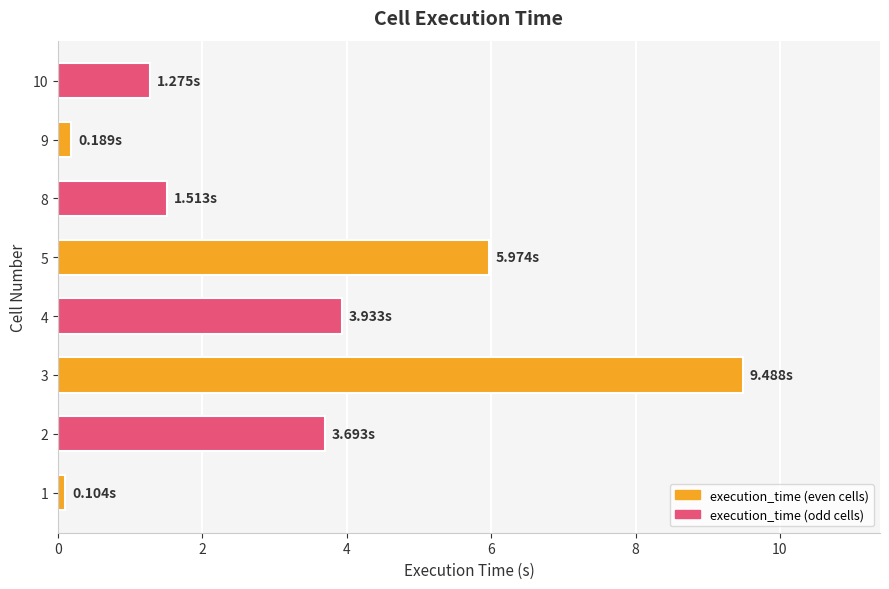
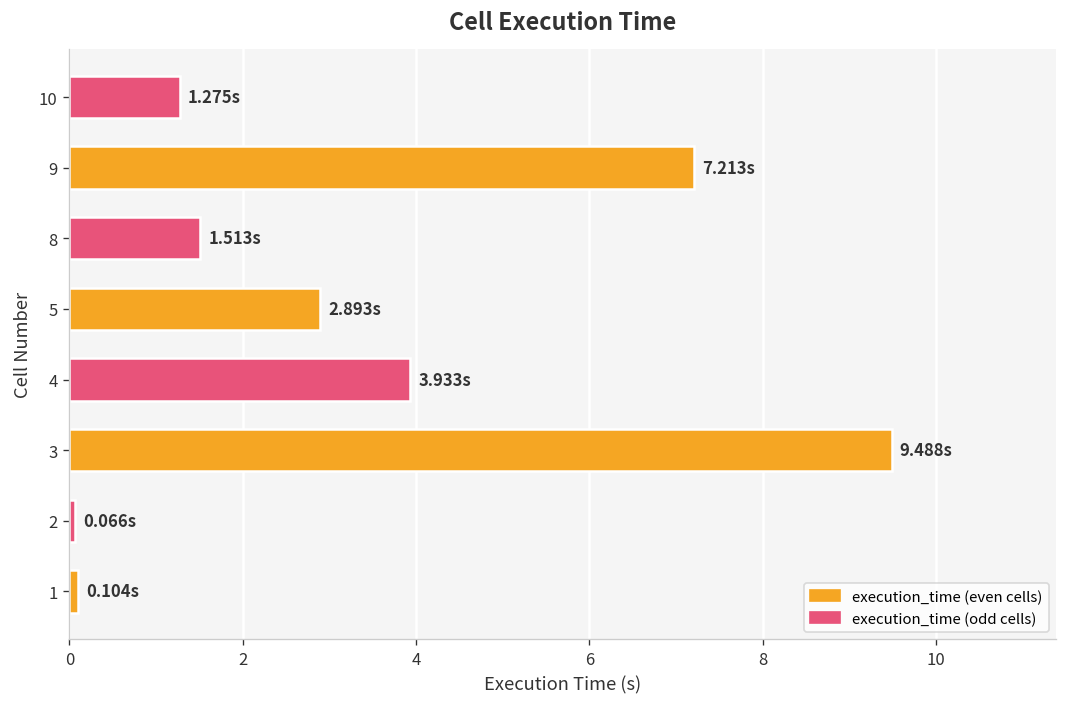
  {
    "10": "1.275s",
-   "9": "0.189s",
+   "9": "7.213s",
    "8": "1.513s",
-   "5": "5.974s",
+   "5": "2.893s",
    "4": "3.933s",
    "3": "9.488s",
-   "2": "3.693s",
+   "2": "0.066s",
    "1": "0.104s"
  }
